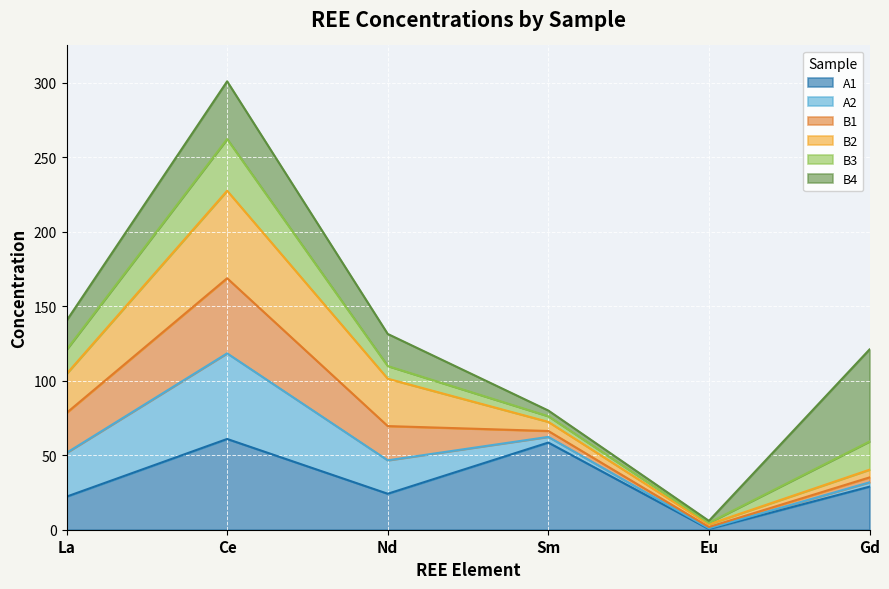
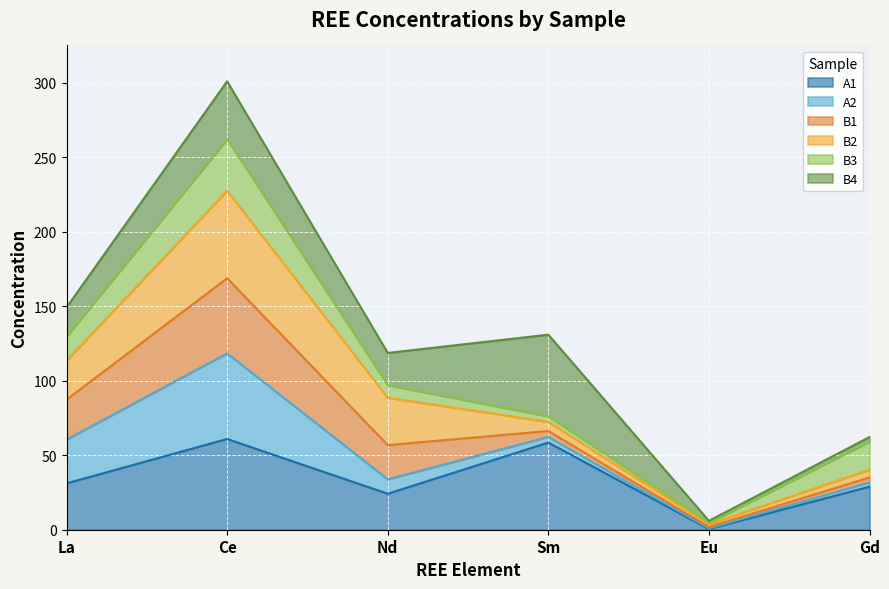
  {
    "A1": {
-     "La": 22,
+     "La": 31,
      "Ce": 61,
      "Nd": 24,
      "Sm": 58,
      "Gd": 29
    },
    "A2": {
      "La": 29,
      "Ce": 57,
-     "Nd": 22,
+     "Nd": 10,
      "Sm": 4,
      "Gd": 3
    },
    "B3": {
      "La": 16,
      "Ce": 35,
      "Nd": 9,
      "Sm": 4,
      "Gd": 19
    },
    "B4": {
      "La": 20,
      "Ce": 39,
      "Nd": 22,
-     "Sm": 4,
-     "Gd": 62
+     "Sm": 55,
+     "Gd": 3
    }
  }
